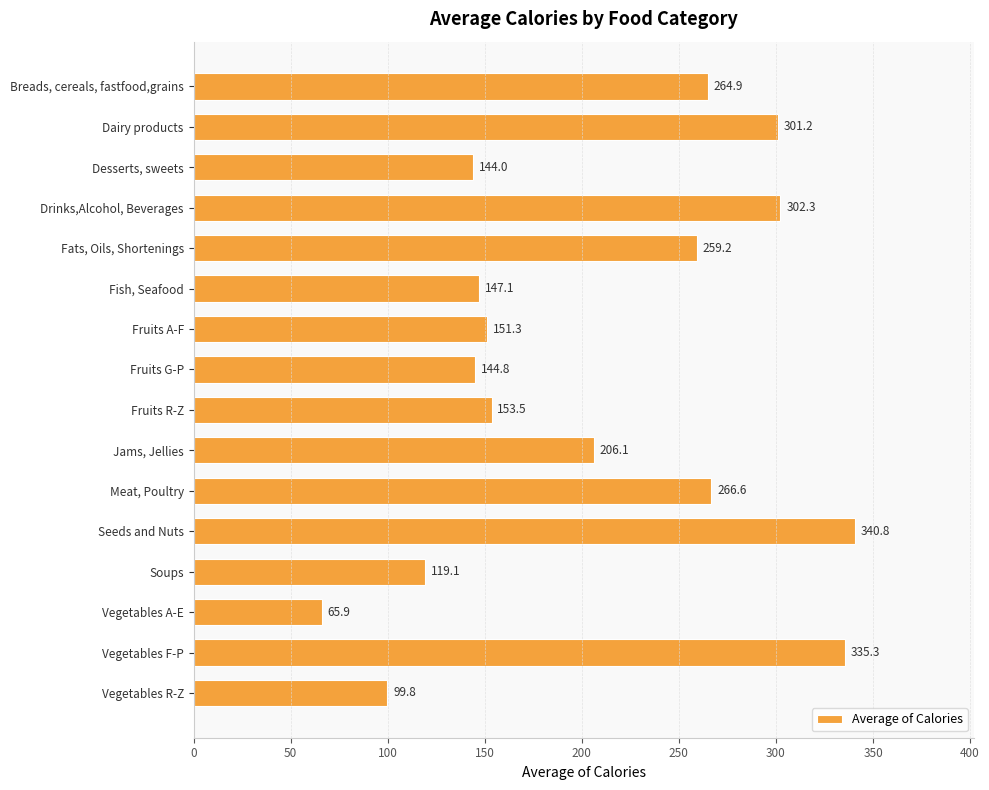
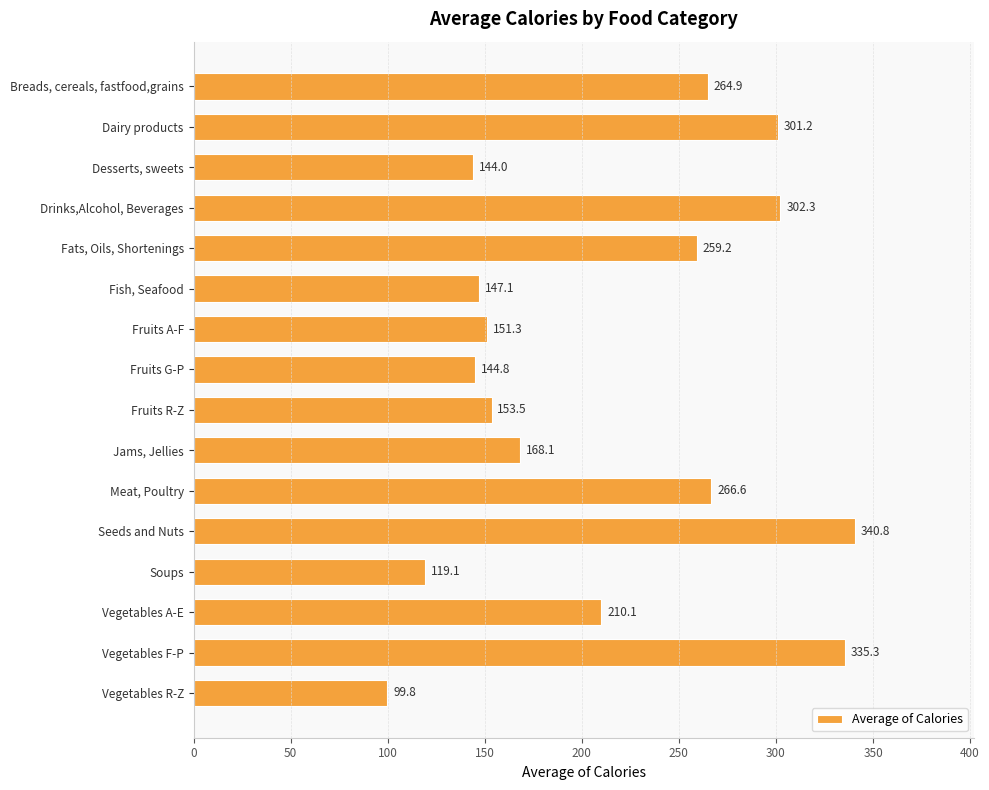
  {
    "Breads, cereals, fastfood,grains": 264.9,
    "Dairy products": 301.2,
    "Desserts, sweets": 144.0,
    "Drinks,Alcohol, Beverages": 302.3,
    "Fats, Oils, Shortenings": 259.2,
    "Fish, Seafood": 147.1,
    "Fruits A-F": 151.3,
    "Fruits G-P": 144.8,
    "Fruits R-Z": 153.5,
-   "Jams, Jellies": 206.1,
+   "Jams, Jellies": 168.1,
    "Meat, Poultry": 266.6,
    "Seeds and Nuts": 340.8,
    "Soups": 119.1,
-   "Vegetables A-E": 65.9,
+   "Vegetables A-E": 210.1,
    "Vegetables F-P": 335.3,
    "Vegetables R-Z": 99.8
  }
